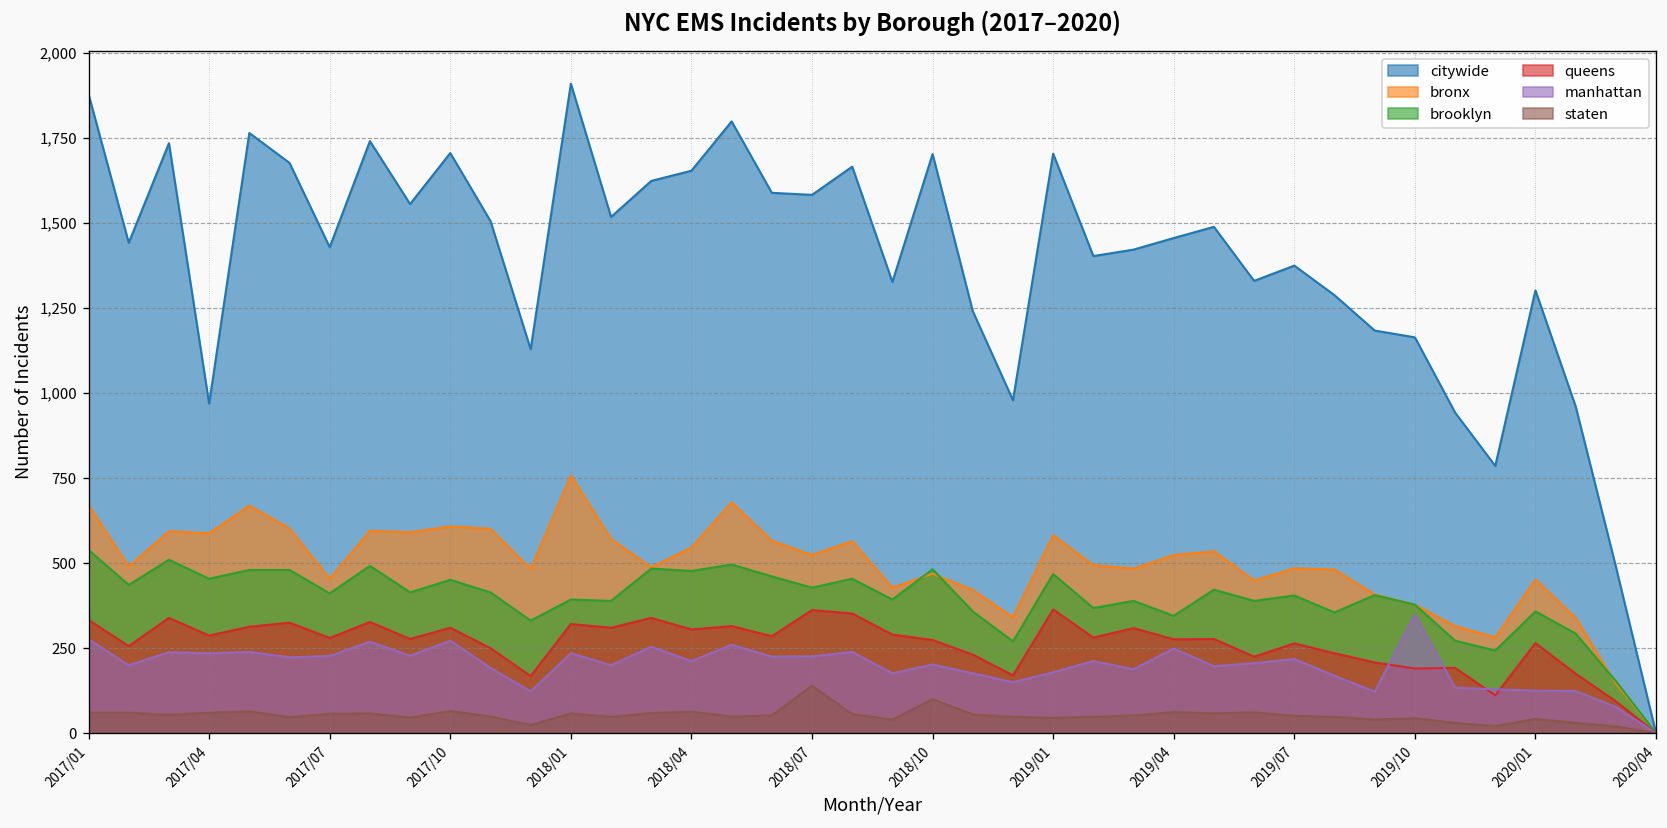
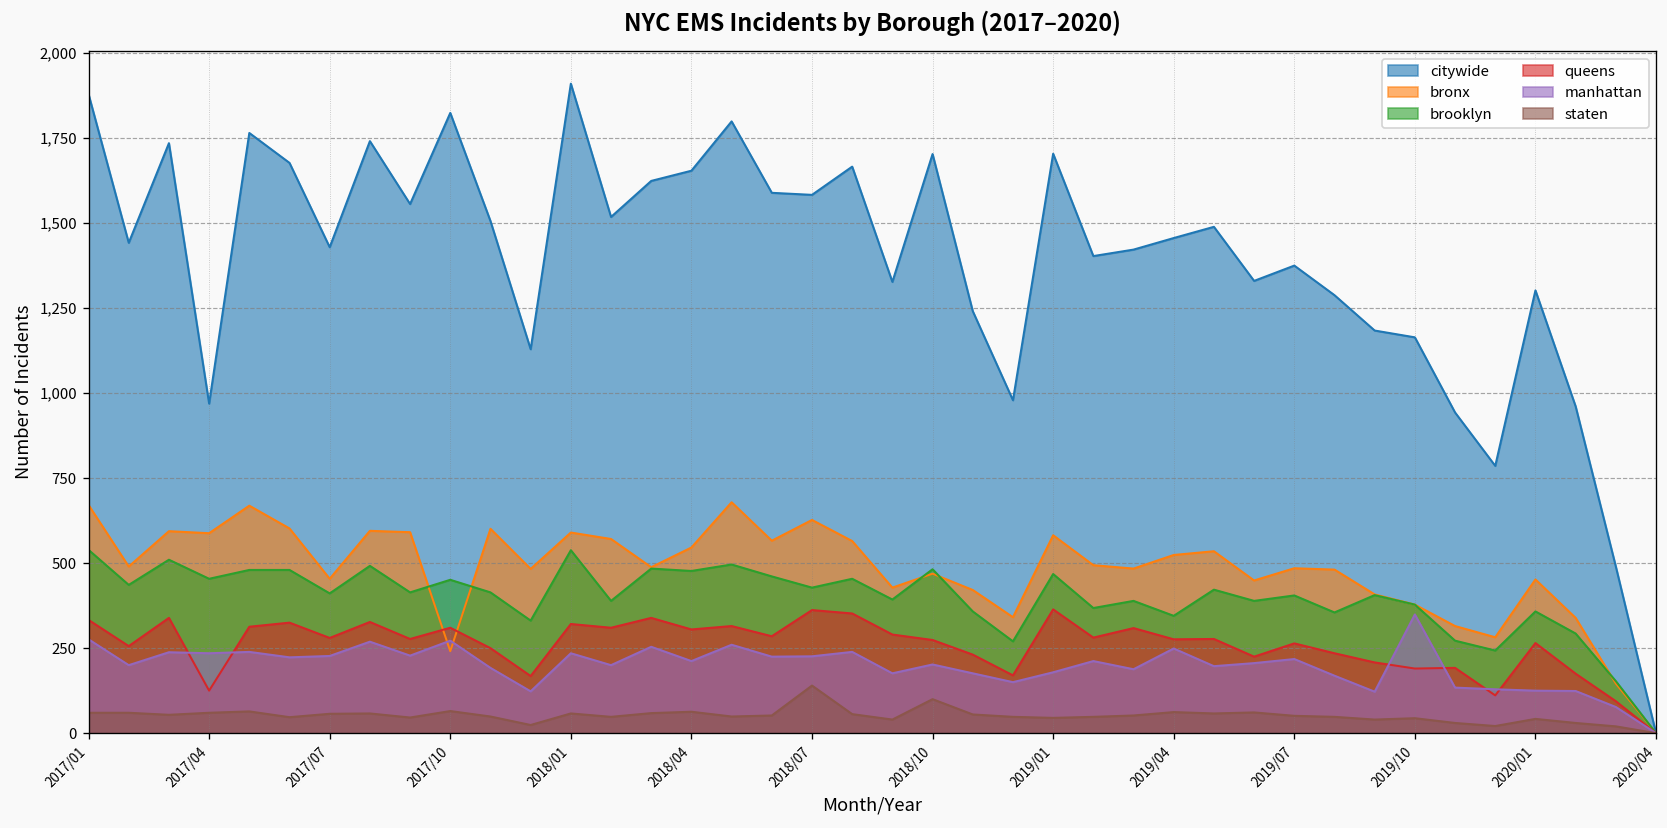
  {
    "citywide": {
      "2017/01": "1,880",
      "2017/04": "970",
      "2017/07": "1,430",
-     "2017/10": "1,710",
+     "2017/10": "1,820",
      "2018/01": "1,910",
      "2018/04": "1,650",
      "2018/07": "1,580",
      "2018/10": "1,700",
      "2019/01": "1,700",
      "2019/04": "1,460",
      "2019/07": "1,380",
      "2019/10": "1,160",
      "2020/01": "1,300"
    },
    "bronx": {
      "2017/01": "670",
      "2017/04": "590",
      "2017/07": "450",
-     "2017/10": "610",
-     "2018/01": "760",
+     "2017/10": "240",
+     "2018/01": "590",
      "2018/04": "550",
-     "2018/07": "520",
+     "2018/07": "630",
      "2018/10": "470",
      "2019/01": "580",
      "2019/04": "520",
      "2019/07": "490",
      "2020/01": "450"
    },
    "brooklyn": {
      "2017/01": "540",
      "2017/04": "450",
      "2017/07": "410",
      "2017/10": "450",
-     "2018/01": "390",
+     "2018/01": "540",
      "2018/04": "480",
      "2018/07": "430",
      "2018/10": "480",
      "2019/01": "470",
      "2019/04": "350",
      "2019/07": "410",
      "2020/01": "360"
    },
    "queens": {
      "2017/01": "330",
-     "2017/04": "290",
+     "2017/04": "130",
      "2017/07": "280",
      "2017/10": "310",
      "2018/01": "320",
      "2018/04": "310",
      "2018/07": "360",
      "2018/10": "270",
      "2019/01": "360",
      "2019/04": "280",
      "2019/07": "260",
      "2019/10": "190",
      "2020/01": "270"
    },
    "manhattan": {
      "2017/01": "280",
      "2017/04": "240",
      "2017/07": "230",
      "2017/10": "270",
      "2018/01": "240",
      "2018/04": "210",
      "2018/07": "230",
      "2018/10": "200",
      "2019/01": "180",
      "2019/04": "250",
      "2019/07": "220",
      "2019/10": "350",
      "2020/01": "130"
    },
    "staten": {
      "2017/01": "60",
      "2017/04": "60",
      "2017/07": "60",
      "2017/10": "70",
      "2018/01": "60",
      "2018/04": "60",
      "2018/07": "140",
      "2018/10": "100",
      "2019/01": "50",
      "2019/04": "60",
      "2019/07": "50",
      "2019/10": "40",
      "2020/01": "40"
    }
  }
